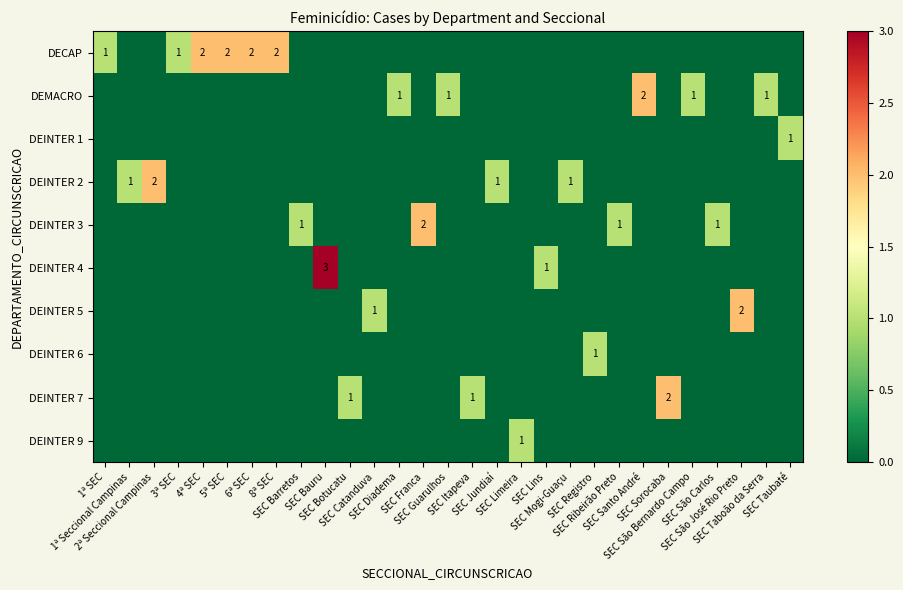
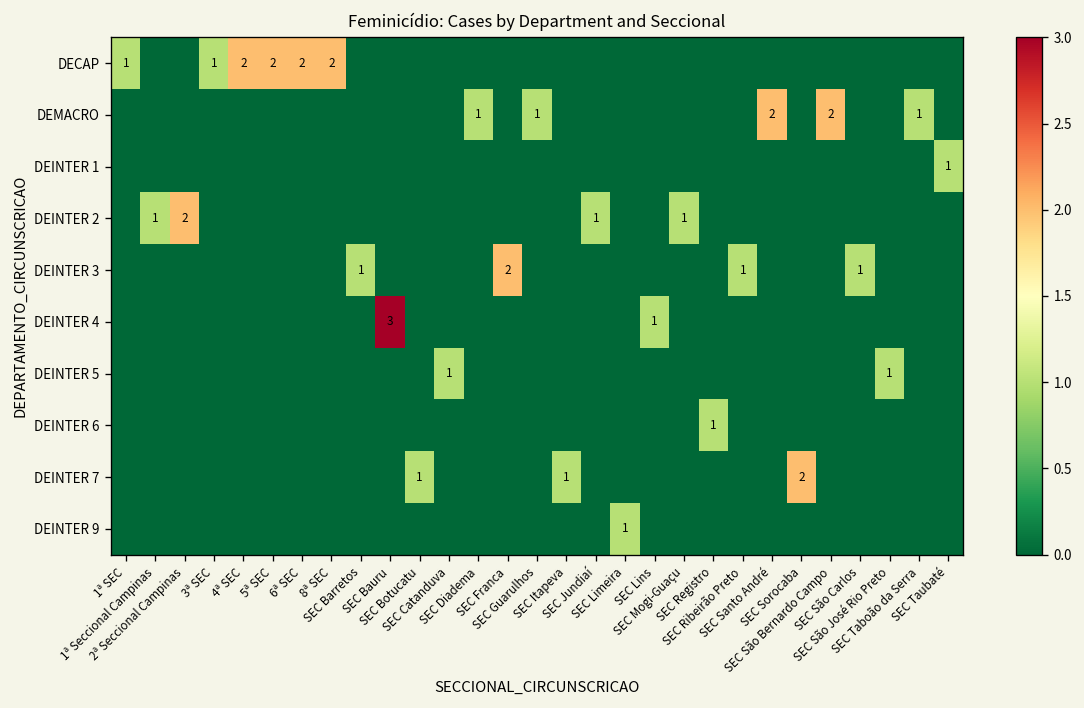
  {
    "DECAP": {
      "1ª SEC": 1,
      "3ª SEC": 1,
      "4ª SEC": 2,
      "5ª SEC": 2,
      "6ª SEC": 2,
      "8ª SEC": 2
    },
    "DEMACRO": {
      "SEC Diadema": 1,
      "SEC Guarulhos": 1,
      "SEC Santo André": 2,
-     "SEC São Bernardo Campo": 1,
+     "SEC São Bernardo Campo": 2,
      "SEC Taboão da Serra": 1
    },
    "DEINTER 1": {
      "SEC Taubaté": 1
    },
    "DEINTER 2": {
      "1ª Seccional Campinas": 1,
      "2ª Seccional Campinas": 2,
      "SEC Jundiaí": 1,
      "SEC Mogi-Guaçu": 1
    },
    "DEINTER 3": {
      "SEC Barretos": 1,
      "SEC Franca": 2,
      "SEC Ribeirão Preto": 1,
      "SEC São Carlos": 1
    },
    "DEINTER 4": {
      "SEC Bauru": 3,
      "SEC Lins": 1
    },
    "DEINTER 5": {
      "SEC Catanduva": 1,
-     "SEC São José Rio Preto": 2
+     "SEC São José Rio Preto": 1
    },
    "DEINTER 6": {
      "SEC Registro": 1
    },
    "DEINTER 7": {
      "SEC Botucatu": 1,
      "SEC Itapeva": 1,
      "SEC Sorocaba": 2
    },
    "DEINTER 9": {
      "SEC Limeira": 1
    }
  }
